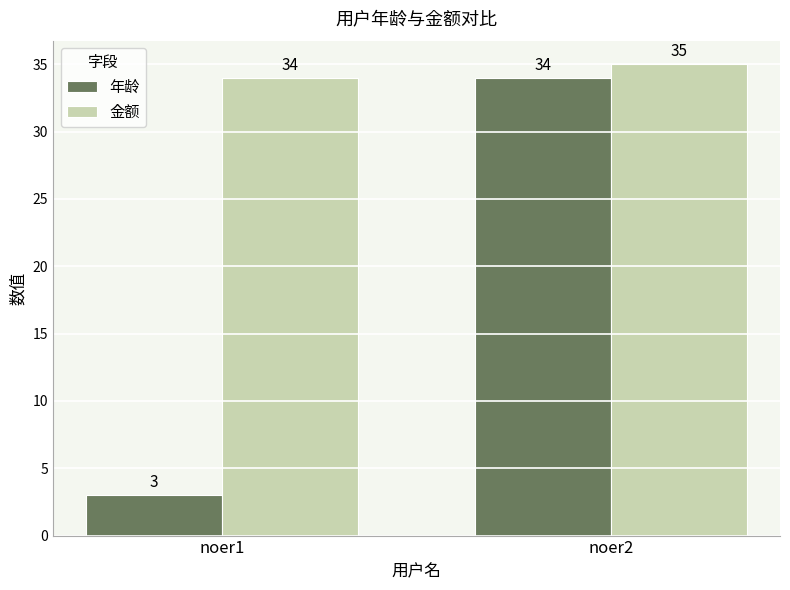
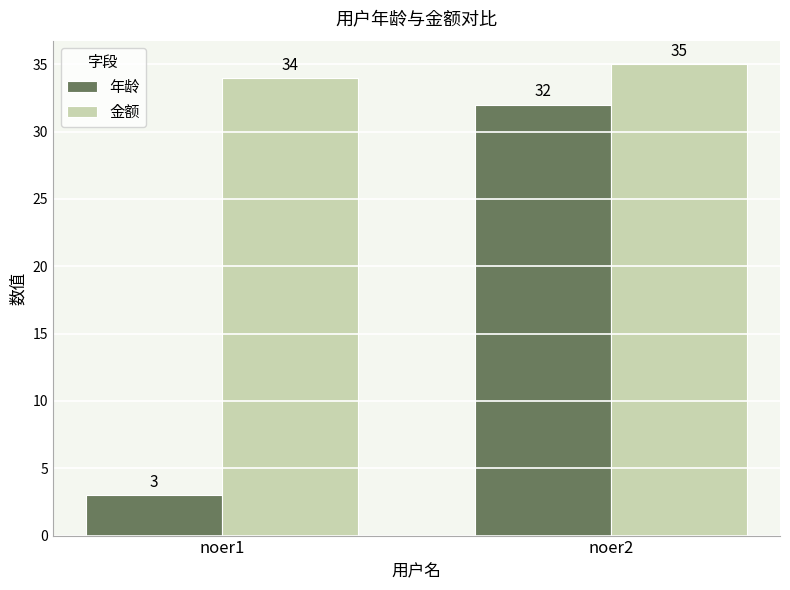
  {
    "年龄": {
      "noer1": 3,
-     "noer2": 34
+     "noer2": 32
    },
    "金额": {
      "noer1": 34,
      "noer2": 35
    }
  }
